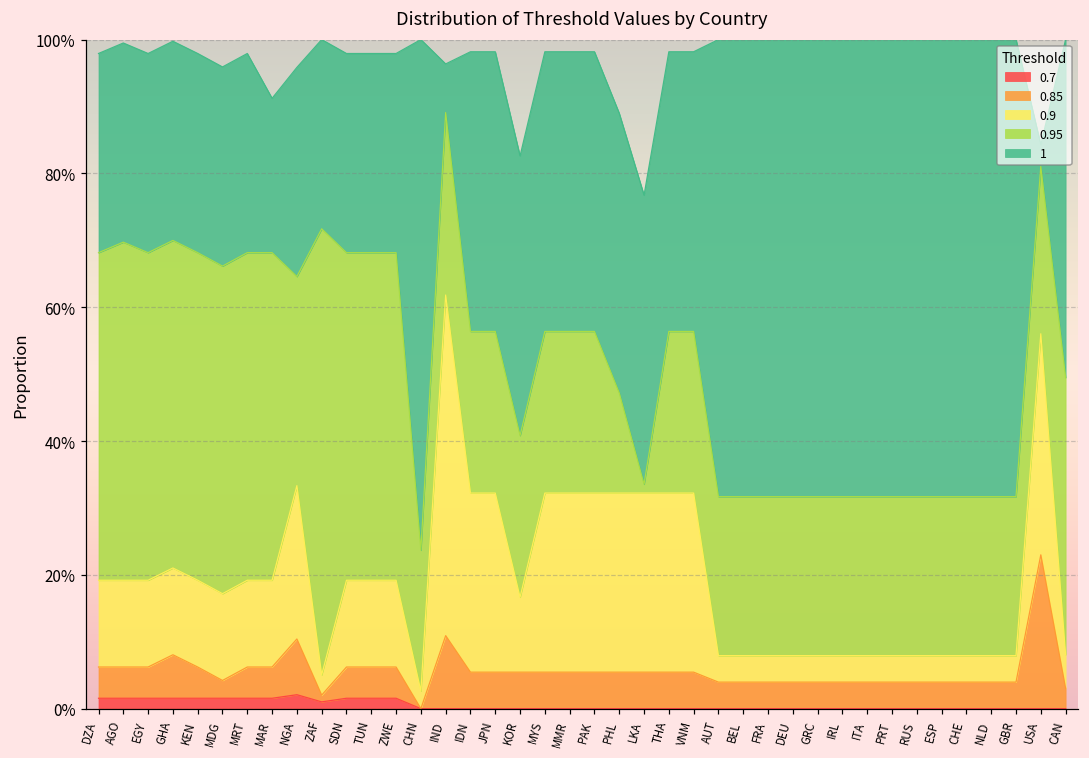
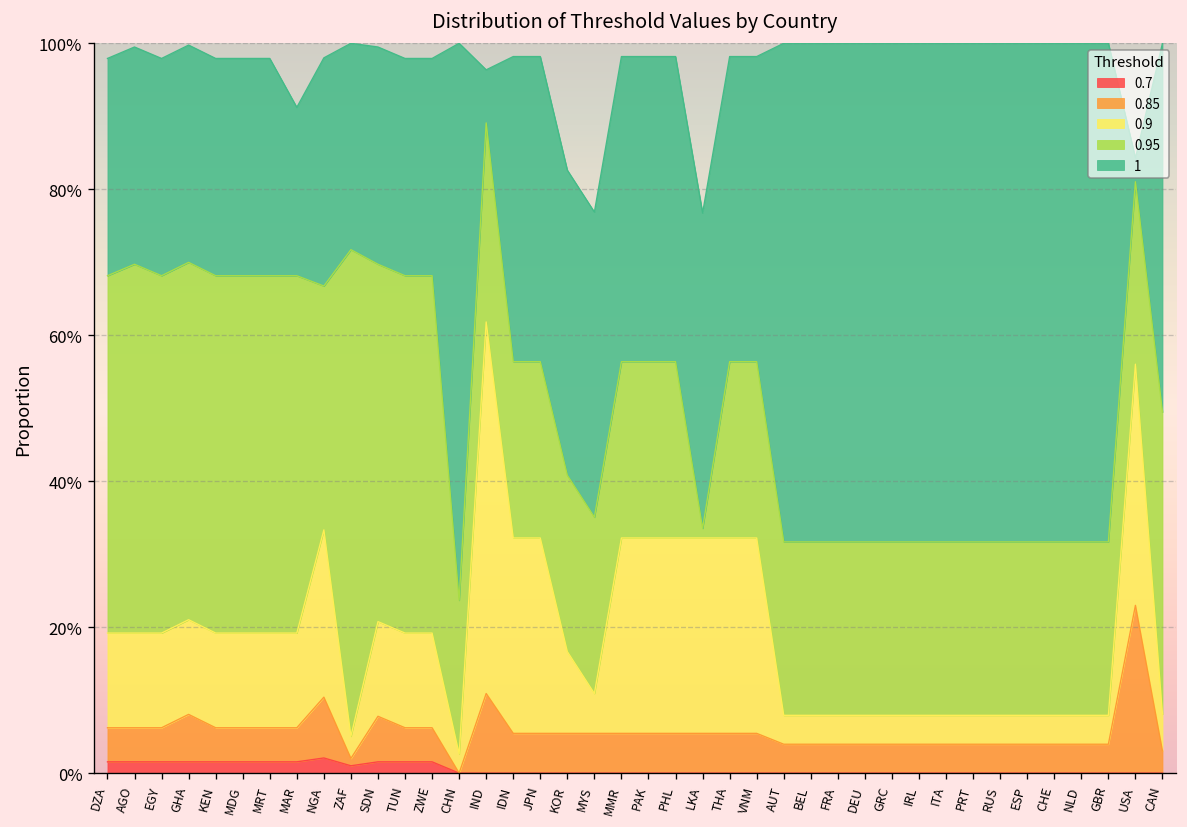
  {
    "0.7": {
      "DZA": "2%",
      "AGO": "2%",
      "EGY": "2%",
      "GHA": "2%",
      "KEN": "2%",
      "MDG": "2%",
      "MRT": "2%",
      "MAR": "2%",
      "NGA": "2%",
      "ZAF": "1%",
      "SDN": "2%",
      "TUN": "2%",
      "ZWE": "2%",
      "IND": "0%",
      "IDN": "0%",
      "JPN": "0%",
      "KOR": "0%",
      "MYS": "0%",
      "MMR": "0%",
      "PAK": "0%",
      "PHL": "0%",
      "LKA": "0%",
      "THA": "0%",
      "VNM": "0%",
      "AUT": "0%",
      "BEL": "0%",
      "FRA": "0%",
      "DEU": "0%",
      "GRC": "0%",
      "IRL": "0%",
      "ITA": "0%",
      "PRT": "0%",
      "RUS": "0%",
      "ESP": "0%",
      "CHE": "0%",
      "NLD": "0%",
      "GBR": "0%",
      "USA": "0%",
      "CAN": "0%"
    },
    "0.85": {
      "DZA": "5%",
      "AGO": "5%",
      "EGY": "5%",
      "GHA": "7%",
      "KEN": "5%",
-     "MDG": "3%",
+     "MDG": "5%",
      "MRT": "5%",
      "MAR": "5%",
      "NGA": "8%",
      "ZAF": "1%",
-     "SDN": "5%",
+     "SDN": "6%",
      "TUN": "5%",
      "ZWE": "5%",
      "IND": "11%",
      "IDN": "5%",
      "JPN": "5%",
      "KOR": "5%",
      "MYS": "5%",
      "MMR": "5%",
      "PAK": "5%",
      "PHL": "5%",
      "LKA": "5%",
      "THA": "5%",
      "VNM": "5%",
      "AUT": "4%",
      "BEL": "4%",
      "FRA": "4%",
      "DEU": "4%",
      "GRC": "4%",
      "IRL": "4%",
      "ITA": "4%",
      "PRT": "4%",
      "RUS": "4%",
      "ESP": "4%",
      "CHE": "4%",
      "NLD": "4%",
      "GBR": "4%",
      "USA": "23%",
      "CAN": "3%"
    },
    "0.9": {
      "DZA": "13%",
      "AGO": "13%",
      "EGY": "13%",
      "GHA": "13%",
      "KEN": "13%",
      "MDG": "13%",
      "MRT": "13%",
      "MAR": "13%",
      "NGA": "23%",
      "ZAF": "3%",
      "SDN": "13%",
      "TUN": "13%",
      "ZWE": "13%",
      "CHN": "3%",
      "IND": "51%",
      "IDN": "27%",
      "JPN": "27%",
      "KOR": "11%",
-     "MYS": "27%",
+     "MYS": "5%",
      "MMR": "27%",
      "PAK": "27%",
      "PHL": "27%",
      "LKA": "27%",
      "THA": "27%",
      "VNM": "27%",
      "AUT": "4%",
      "BEL": "4%",
      "FRA": "4%",
      "DEU": "4%",
      "GRC": "4%",
      "IRL": "4%",
      "ITA": "4%",
      "PRT": "4%",
      "RUS": "4%",
      "ESP": "4%",
      "CHE": "4%",
      "NLD": "4%",
      "GBR": "4%",
      "USA": "33%",
      "CAN": "5%"
    },
    "0.95": {
      "DZA": "49%",
      "AGO": "51%",
      "EGY": "49%",
      "GHA": "49%",
      "KEN": "49%",
      "MDG": "49%",
      "MRT": "49%",
      "MAR": "49%",
-     "NGA": "31%",
+     "NGA": "33%",
      "ZAF": "67%",
      "SDN": "49%",
      "TUN": "49%",
      "ZWE": "49%",
      "CHN": "21%",
      "IND": "27%",
      "IDN": "24%",
      "JPN": "24%",
      "KOR": "24%",
      "MYS": "24%",
      "MMR": "24%",
      "PAK": "24%",
-     "PHL": "15%",
+     "PHL": "24%",
      "LKA": "1%",
      "THA": "24%",
      "VNM": "24%",
      "AUT": "24%",
      "BEL": "24%",
      "FRA": "24%",
      "DEU": "24%",
      "GRC": "24%",
      "IRL": "24%",
      "ITA": "24%",
      "PRT": "24%",
      "RUS": "24%",
      "ESP": "24%",
      "CHE": "24%",
      "NLD": "24%",
      "GBR": "24%",
      "USA": "25%",
      "CAN": "41%"
    },
    "1": {
      "DZA": "30%",
      "AGO": "30%",
      "EGY": "30%",
      "GHA": "30%",
      "KEN": "30%",
      "MDG": "30%",
      "MRT": "30%",
      "MAR": "23%",
      "NGA": "31%",
      "ZAF": "28%",
      "SDN": "30%",
      "TUN": "30%",
      "ZWE": "30%",
      "CHN": "76%",
      "IND": "7%",
      "IDN": "42%",
      "JPN": "42%",
      "KOR": "42%",
      "MYS": "42%",
      "MMR": "42%",
      "PAK": "42%",
      "PHL": "42%",
      "LKA": "43%",
      "THA": "42%",
      "VNM": "42%",
      "AUT": "68%",
      "BEL": "68%",
      "FRA": "68%",
      "DEU": "68%",
      "GRC": "68%",
      "IRL": "68%",
      "ITA": "68%",
      "PRT": "68%",
      "RUS": "68%",
      "ESP": "68%",
      "CHE": "68%",
      "NLD": "68%",
      "GBR": "68%",
      "CAN": "51%"
    }
  }
